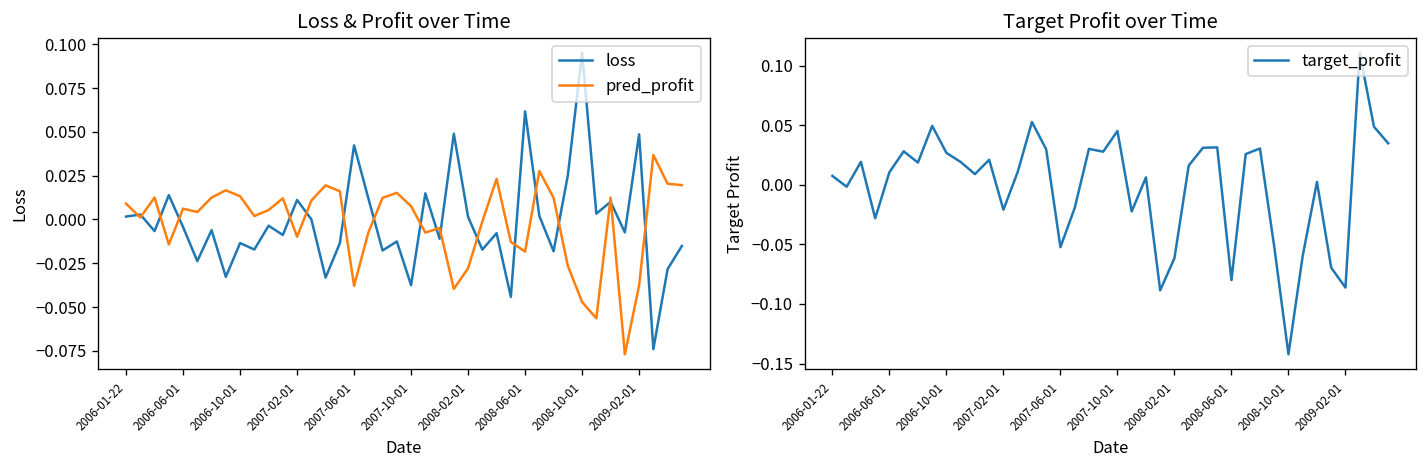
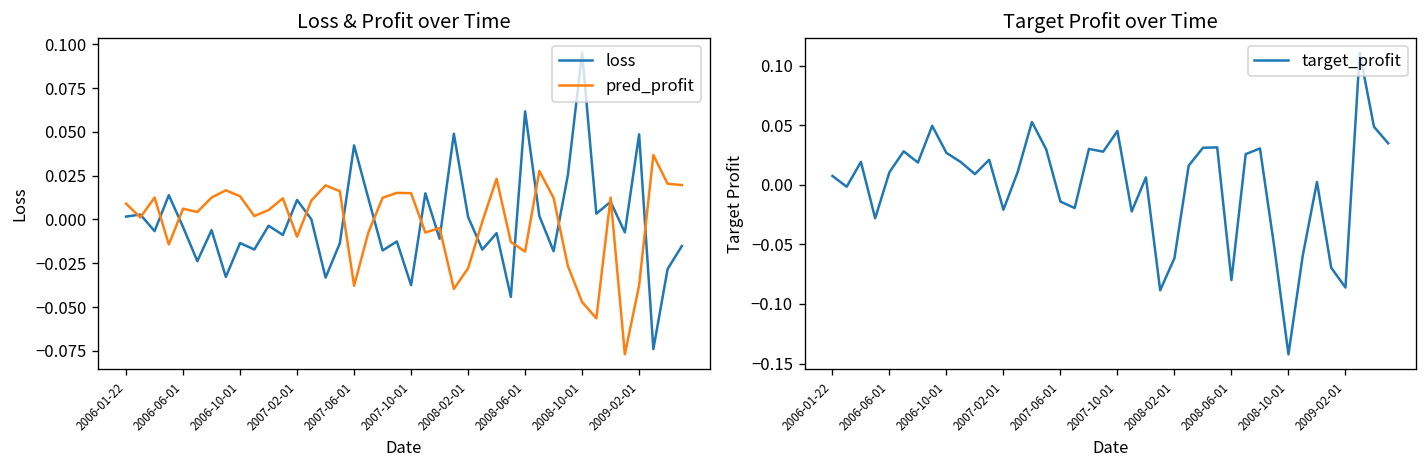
  {
    "Loss & Profit over Time": {
      "loss": {
        "2006-01-22": 0.002,
        "2006-06-01": -0.004,
        "2006-10-01": -0.013,
        "2007-02-01": 0.011,
        "2007-06-01": 0.042,
        "2007-10-01": -0.038,
        "2008-02-01": 0.001,
        "2008-06-01": 0.062,
        "2009-02-01": 0.049
      },
      "pred_profit": {
        "2006-01-22": 0.009,
        "2006-06-01": 0.006,
        "2006-10-01": 0.013,
        "2007-02-01": -0.010,
        "2007-06-01": -0.038,
-       "2007-10-01": 0.008,
+       "2007-10-01": 0.015,
        "2008-02-01": -0.028,
        "2008-06-01": -0.018,
        "2008-10-01": -0.047,
        "2009-02-01": -0.038
      }
    },
    "Target Profit over Time": {
      "2006-01-22": 0.01,
      "2006-06-01": 0.01,
      "2006-10-01": 0.03,
      "2007-02-01": -0.02,
-     "2007-06-01": -0.05,
+     "2007-06-01": -0.01,
      "2007-10-01": 0.05,
      "2008-02-01": -0.06,
      "2008-06-01": -0.08,
      "2008-10-01": -0.14,
      "2009-02-01": -0.09
    }
  }
